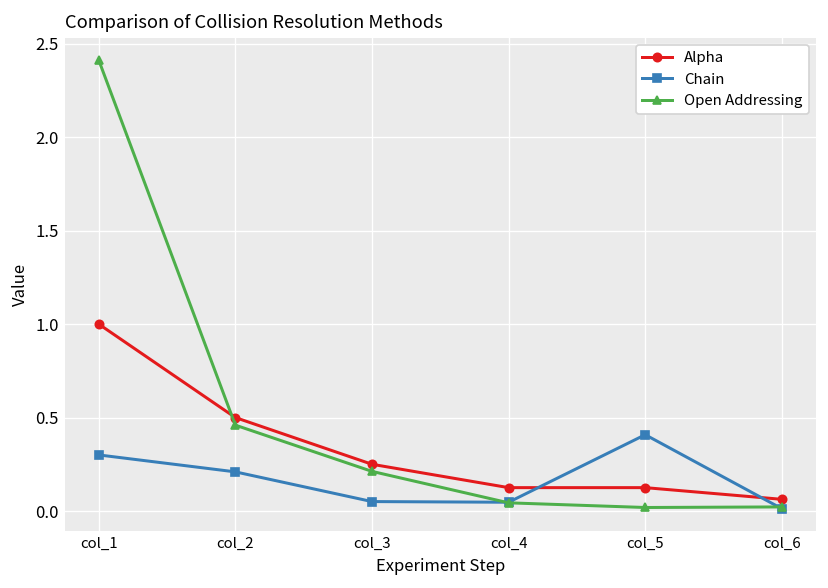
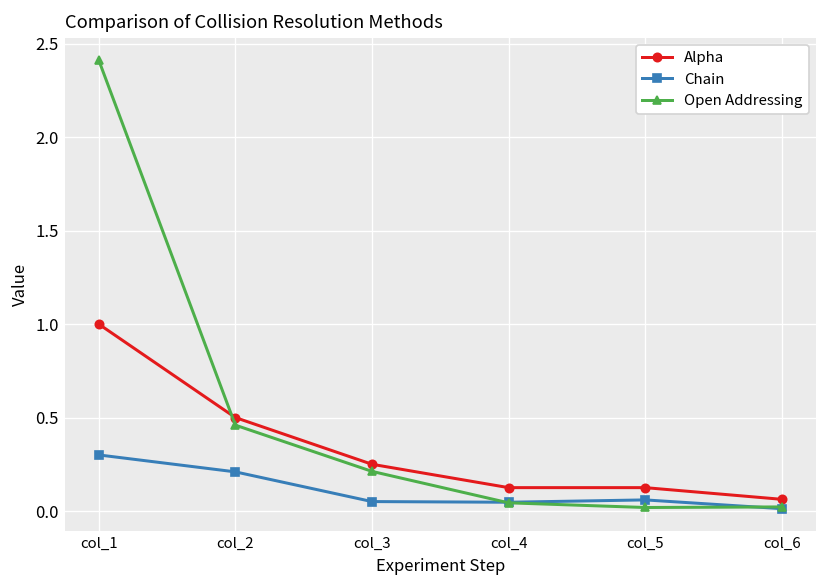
  {
    "Alpha": {
      "col_1": 1.00,
      "col_2": 0.50,
      "col_3": 0.25,
      "col_4": 0.13,
      "col_5": 0.13,
      "col_6": 0.06
    },
    "Chain": {
      "col_1": 0.30,
      "col_2": 0.21,
      "col_3": 0.05,
-     "col_5": 0.41
+     "col_5": 0.06
    },
    "Open Addressing": {
      "col_1": 2.41,
      "col_2": 0.46,
      "col_3": 0.21,
      "col_5": 0.02
    }
  }
